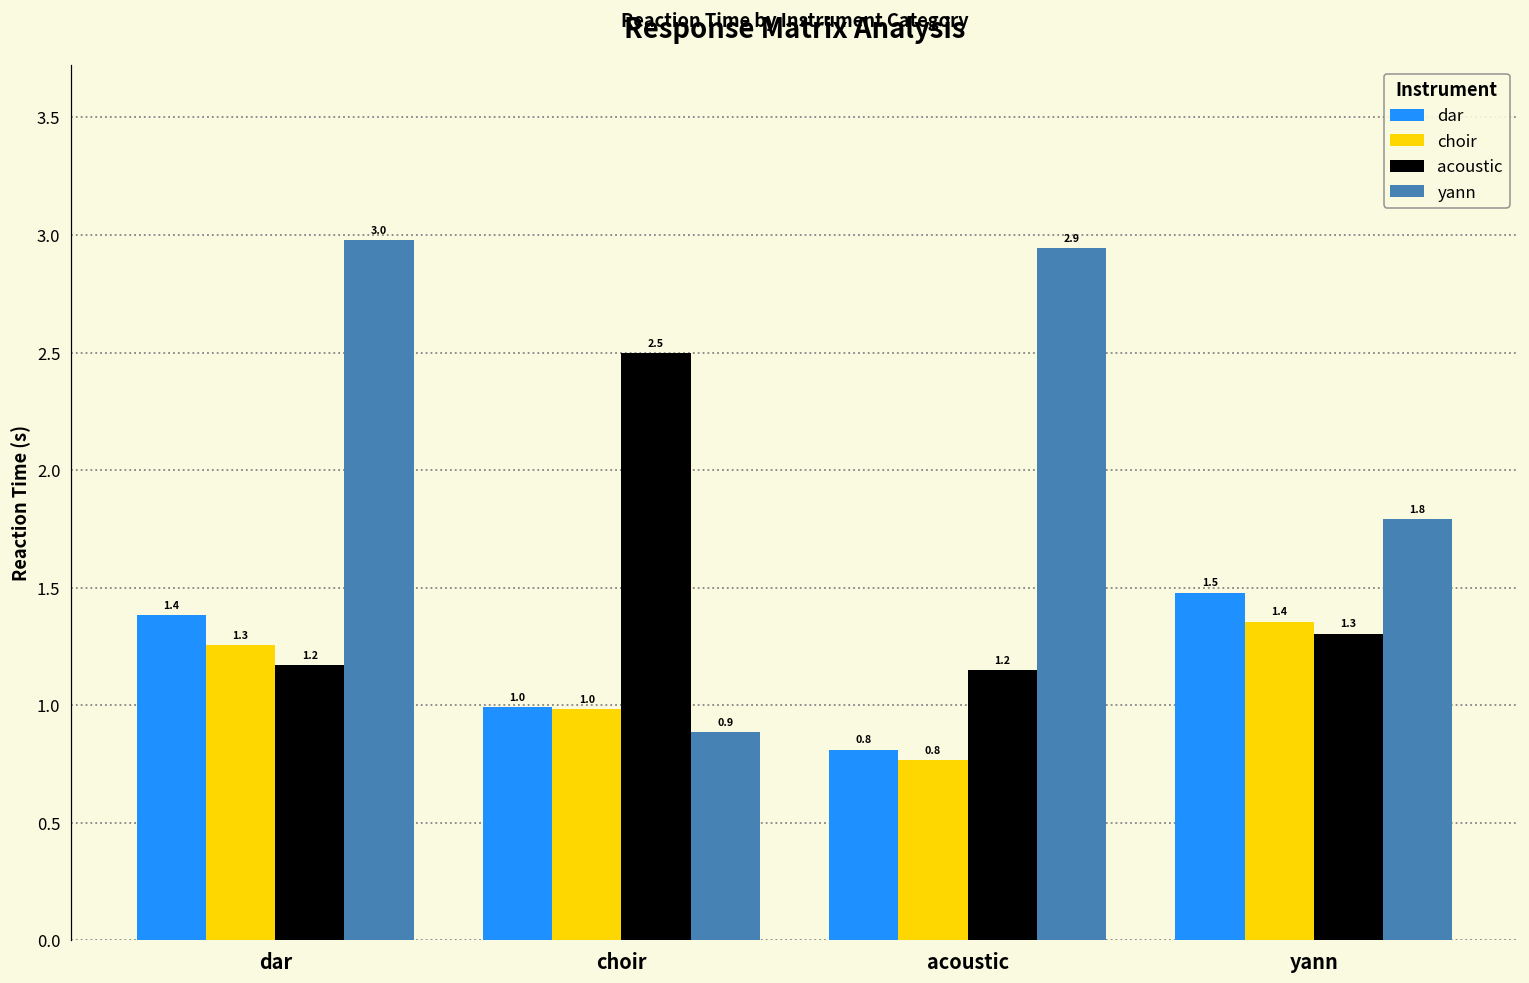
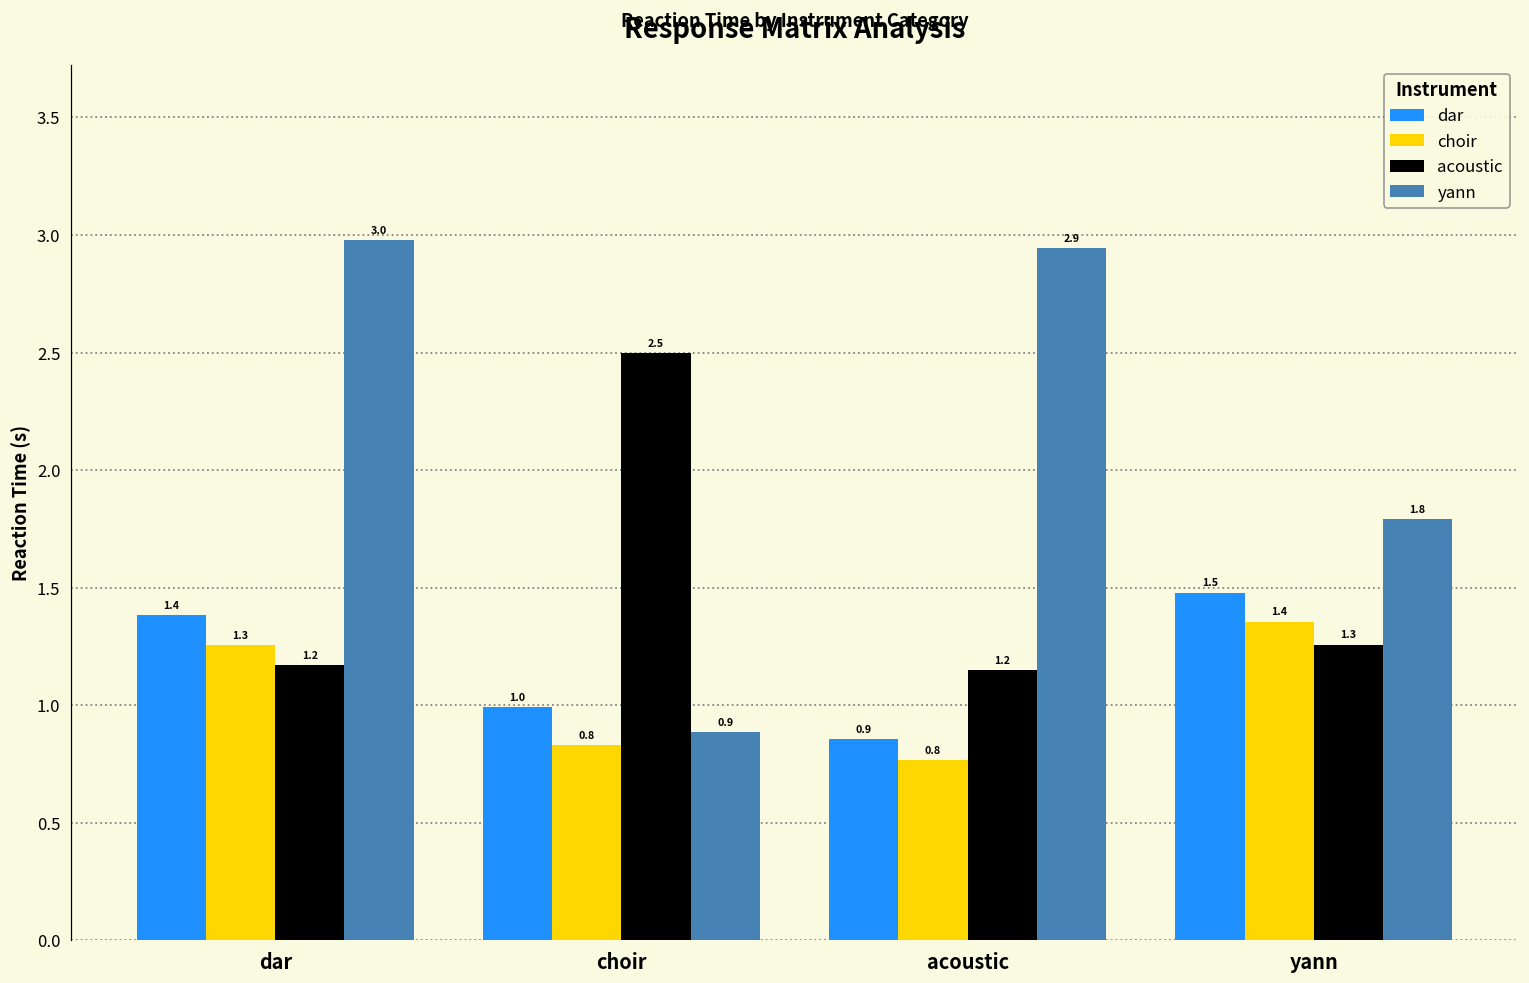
  {
    "dar": {
      "dar": 1.4,
      "choir": 1.0,
-     "acoustic": 0.8,
+     "acoustic": 0.9,
      "yann": 1.5
    },
    "choir": {
      "dar": 1.3,
-     "choir": 1.0,
+     "choir": 0.8,
      "acoustic": 0.8,
      "yann": 1.4
    },
    "acoustic": {
-     "yann": 1.30
+     "yann": 1.26
    },
    "yann": {
      "dar": 3.0,
      "choir": 0.9,
      "acoustic": 2.9,
      "yann": 1.8
    }
  }
